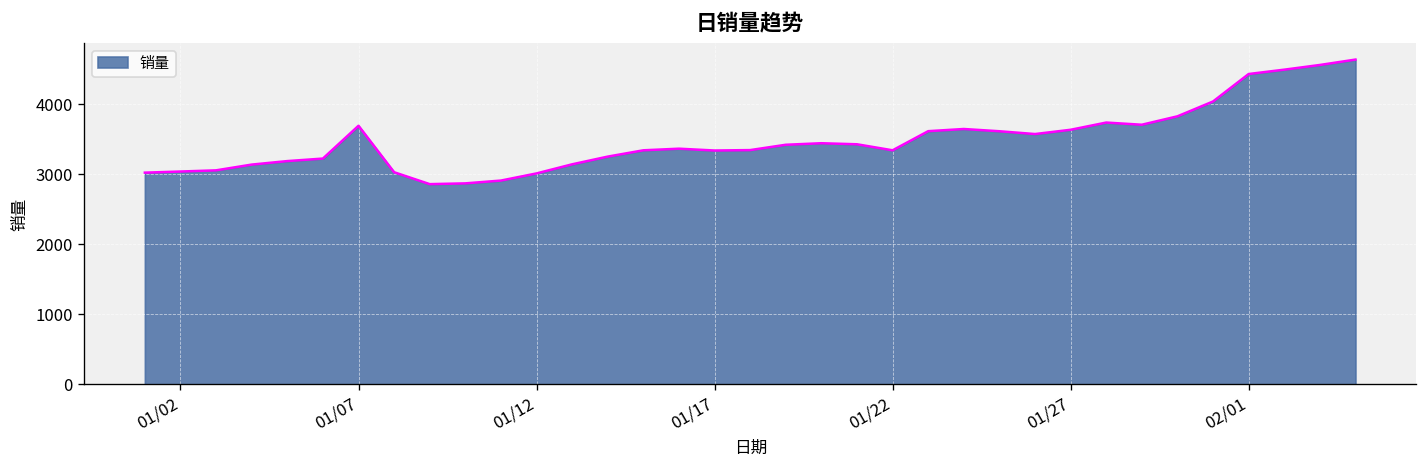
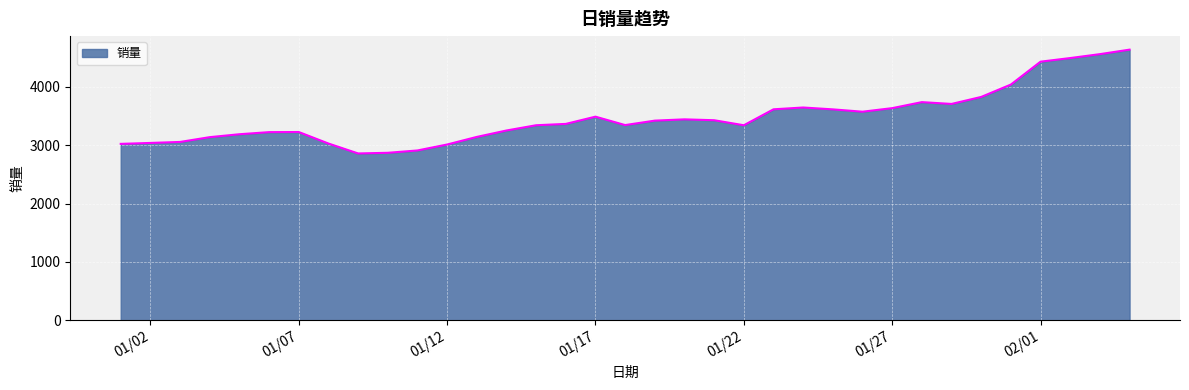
  {
    "01/02": 3000,
-   "01/07": 3700,
+   "01/07": 3200,
    "01/12": 3000,
-   "01/17": 3300,
+   "01/17": 3500,
    "01/22": 3300,
    "01/27": 3600,
    "02/01": 4400
  }
